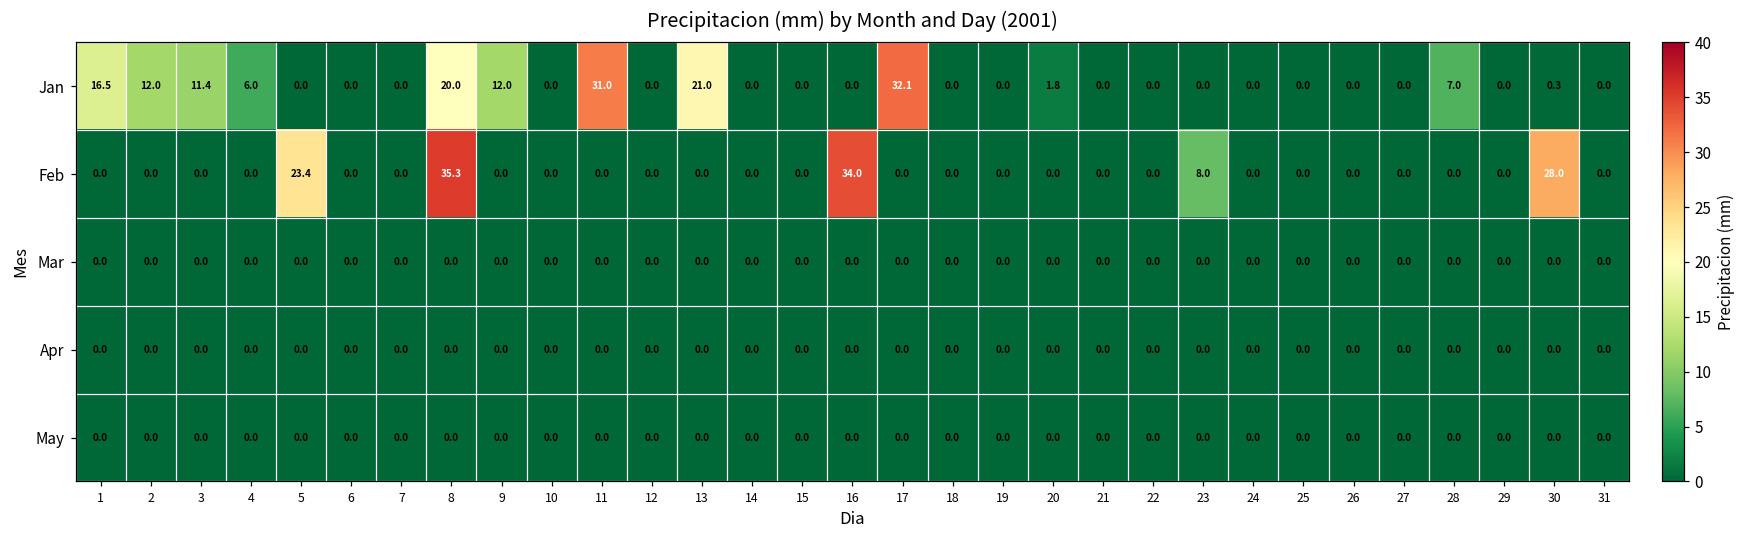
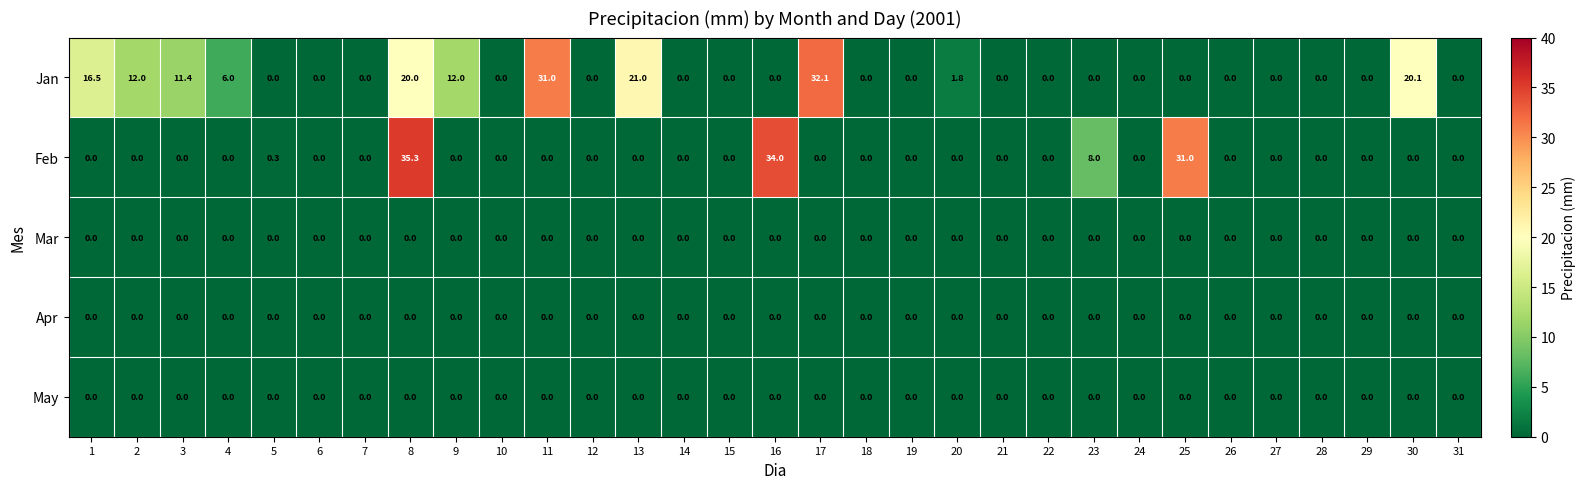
  {
    "Jan": {
      "1": 16.5,
      "2": 12.0,
      "3": 11.4,
      "4": 6.0,
      "5": 0.0,
      "6": 0.0,
      "7": 0.0,
      "8": 20.0,
      "9": 12.0,
      "10": 0.0,
      "11": 31.0,
      "12": 0.0,
      "13": 21.0,
      "14": 0.0,
      "15": 0.0,
      "16": 0.0,
      "17": 32.1,
      "18": 0.0,
      "19": 0.0,
      "20": 1.8,
      "21": 0.0,
      "22": 0.0,
      "23": 0.0,
      "24": 0.0,
      "25": 0.0,
      "26": 0.0,
      "27": 0.0,
-     "28": 7.0,
+     "28": 0.0,
      "29": 0.0,
-     "30": 0.3,
+     "30": 20.1,
      "31": 0.0
    },
    "Feb": {
      "1": 0.0,
      "2": 0.0,
      "3": 0.0,
      "4": 0.0,
-     "5": 23.4,
+     "5": 0.3,
      "6": 0.0,
      "7": 0.0,
      "8": 35.3,
      "9": 0.0,
      "10": 0.0,
      "11": 0.0,
      "12": 0.0,
      "13": 0.0,
      "14": 0.0,
      "15": 0.0,
      "16": 34.0,
      "17": 0.0,
      "18": 0.0,
      "19": 0.0,
      "20": 0.0,
      "21": 0.0,
      "22": 0.0,
      "23": 8.0,
      "24": 0.0,
-     "25": 0.0,
+     "25": 31.0,
      "26": 0.0,
      "27": 0.0,
      "28": 0.0,
      "29": 0.0,
-     "30": 28.0,
+     "30": 0.0,
      "31": 0.0
    },
    "Mar": {
      "1": 0.0,
      "2": 0.0,
      "3": 0.0,
      "4": 0.0,
      "5": 0.0,
      "6": 0.0,
      "7": 0.0,
      "8": 0.0,
      "9": 0.0,
      "10": 0.0,
      "11": 0.0,
      "12": 0.0,
      "13": 0.0,
      "14": 0.0,
      "15": 0.0,
      "16": 0.0,
      "17": 0.0,
      "18": 0.0,
      "19": 0.0,
      "20": 0.0,
      "21": 0.0,
      "22": 0.0,
      "23": 0.0,
      "24": 0.0,
      "25": 0.0,
      "26": 0.0,
      "27": 0.0,
      "28": 0.0,
      "29": 0.0,
      "30": 0.0,
      "31": 0.0
    },
    "Apr": {
      "1": 0.0,
      "2": 0.0,
      "3": 0.0,
      "4": 0.0,
      "5": 0.0,
      "6": 0.0,
      "7": 0.0,
      "8": 0.0,
      "9": 0.0,
      "10": 0.0,
      "11": 0.0,
      "12": 0.0,
      "13": 0.0,
      "14": 0.0,
      "15": 0.0,
      "16": 0.0,
      "17": 0.0,
      "18": 0.0,
      "19": 0.0,
      "20": 0.0,
      "21": 0.0,
      "22": 0.0,
      "23": 0.0,
      "24": 0.0,
      "25": 0.0,
      "26": 0.0,
      "27": 0.0,
      "28": 0.0,
      "29": 0.0,
      "30": 0.0,
      "31": 0.0
    },
    "May": {
      "1": 0.0,
      "2": 0.0,
      "3": 0.0,
      "4": 0.0,
      "5": 0.0,
      "6": 0.0,
      "7": 0.0,
      "8": 0.0,
      "9": 0.0,
      "10": 0.0,
      "11": 0.0,
      "12": 0.0,
      "13": 0.0,
      "14": 0.0,
      "15": 0.0,
      "16": 0.0,
      "17": 0.0,
      "18": 0.0,
      "19": 0.0,
      "20": 0.0,
      "21": 0.0,
      "22": 0.0,
      "23": 0.0,
      "24": 0.0,
      "25": 0.0,
      "26": 0.0,
      "27": 0.0,
      "28": 0.0,
      "29": 0.0,
      "30": 0.0,
      "31": 0.0
    }
  }
